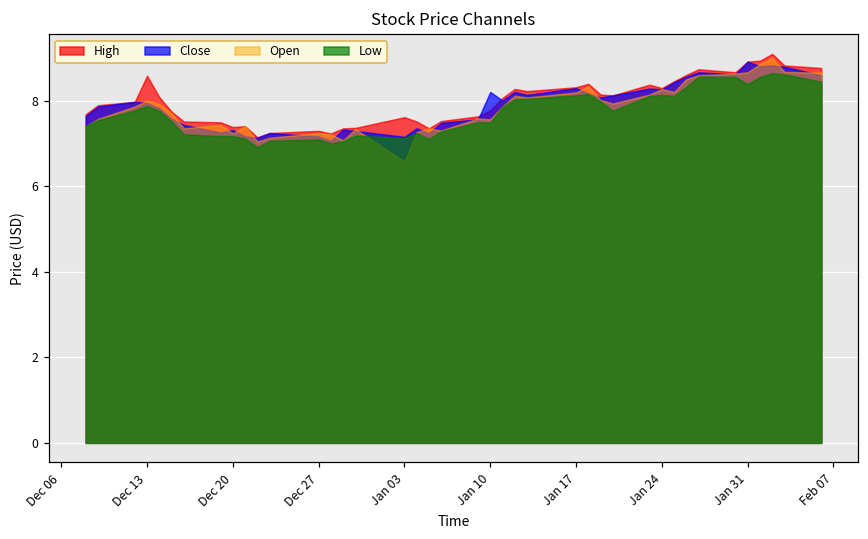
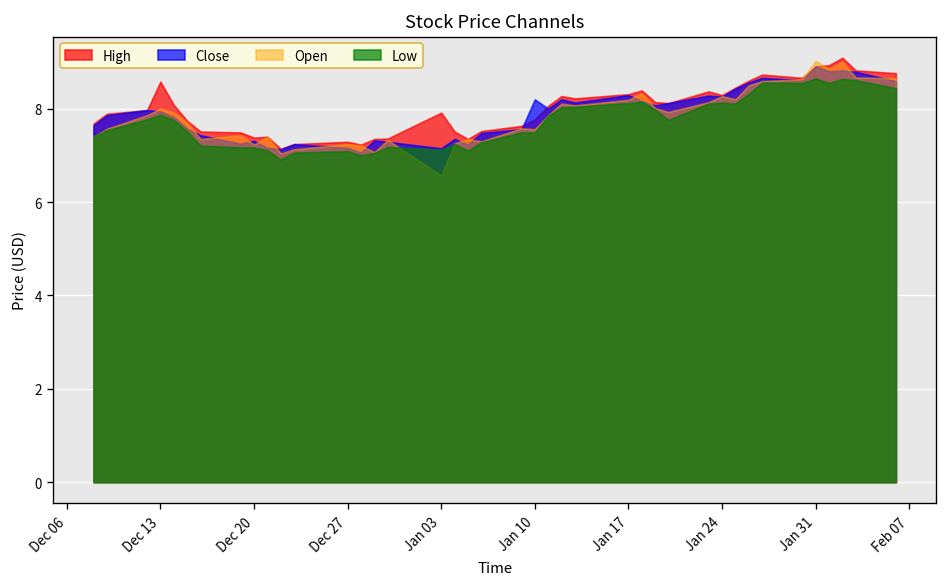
  {
    "High": {
      "Dec 13": 8.6,
      "Dec 20": 7.4,
-     "Jan 03": 7.6,
+     "Jan 03": 7.9,
      "Jan 10": 7.8
    },
    "Close": {
      "Dec 20": 7.3,
      "Dec 27": 7.2,
      "Jan 10": 8.2
    },
    "Open": {
      "Jan 03": 6.6,
      "Jan 10": 7.6,
      "Jan 17": 8.2,
-     "Jan 31": 8.7
+     "Jan 31": 9.0
    },
    "Low": {
      "Dec 13": 7.9,
      "Dec 27": 7.1,
      "Jan 10": 7.5,
      "Jan 17": 8.1,
      "Jan 24": 8.1,
-     "Jan 31": 8.4
+     "Jan 31": 8.6
    }
  }
